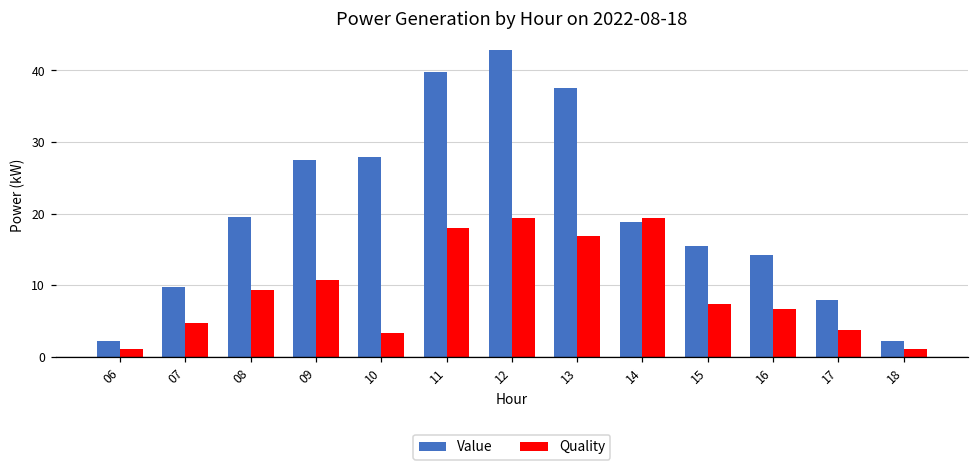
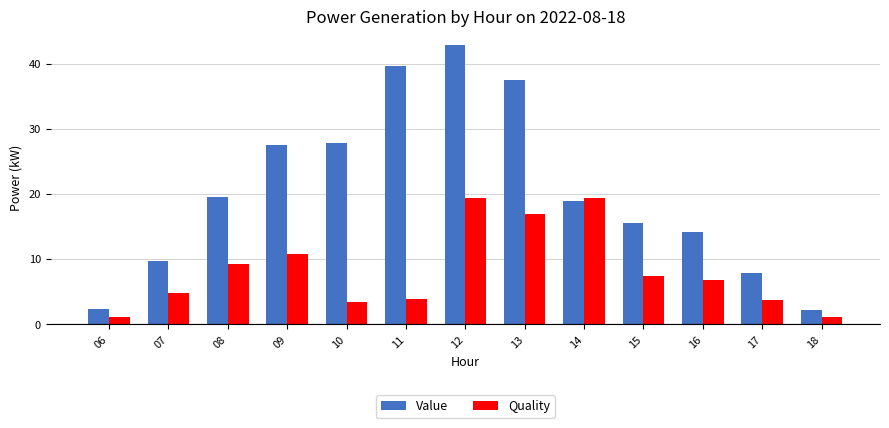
  {
    "Value": {
      "06": 2,
      "07": 10,
      "08": 20,
      "09": 28,
      "10": 28,
      "11": 40,
      "12": 43,
      "13": 37,
      "14": 19,
      "15": 16,
      "16": 14,
      "17": 8,
      "18": 2
    },
    "Quality": {
      "06": 1,
      "07": 5,
      "08": 9,
      "09": 11,
      "10": 3,
-     "11": 18,
+     "11": 4,
      "12": 19,
      "13": 17,
      "14": 19,
      "15": 7,
      "16": 7,
      "17": 4,
      "18": 1
    }
  }
